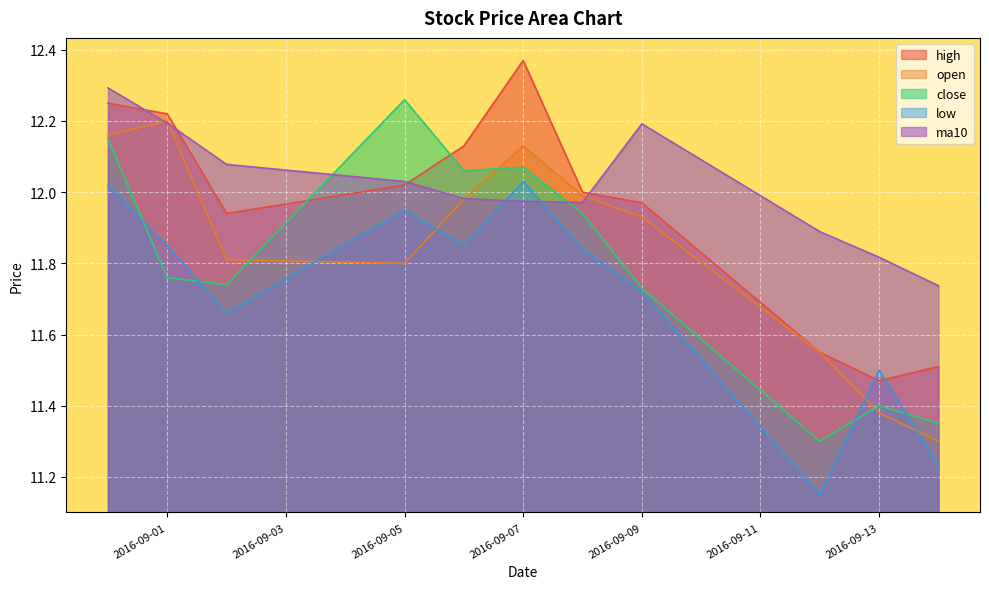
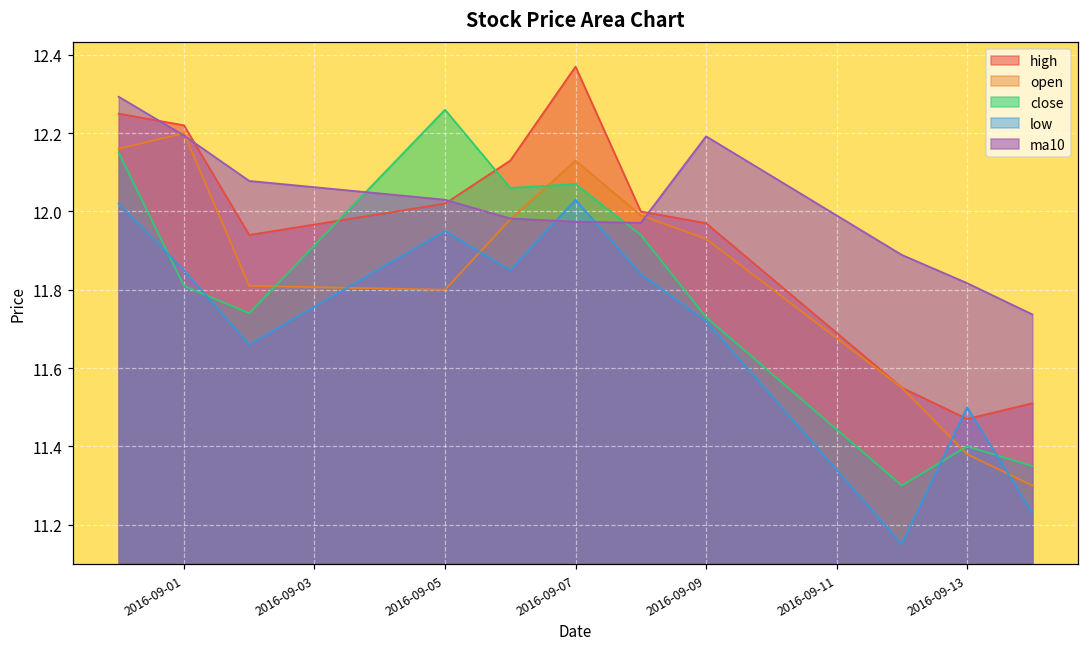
  {
    "close": {
-     "2016-09-01": 11.76,
+     "2016-09-01": 11.81,
      "2016-09-05": 12.26,
      "2016-09-07": 12.07,
      "2016-09-09": 11.73,
      "2016-09-13": 11.40
    },
    "low": {
      "2016-09-01": 11.85,
      "2016-09-05": 11.95,
      "2016-09-07": 12.03,
      "2016-09-09": 11.72,
      "2016-09-13": 11.50
    },
    "ma10": {
      "2016-09-05": 12.03,
      "2016-09-07": 11.97,
      "2016-09-09": 12.19,
      "2016-09-13": 11.82
    }
  }
